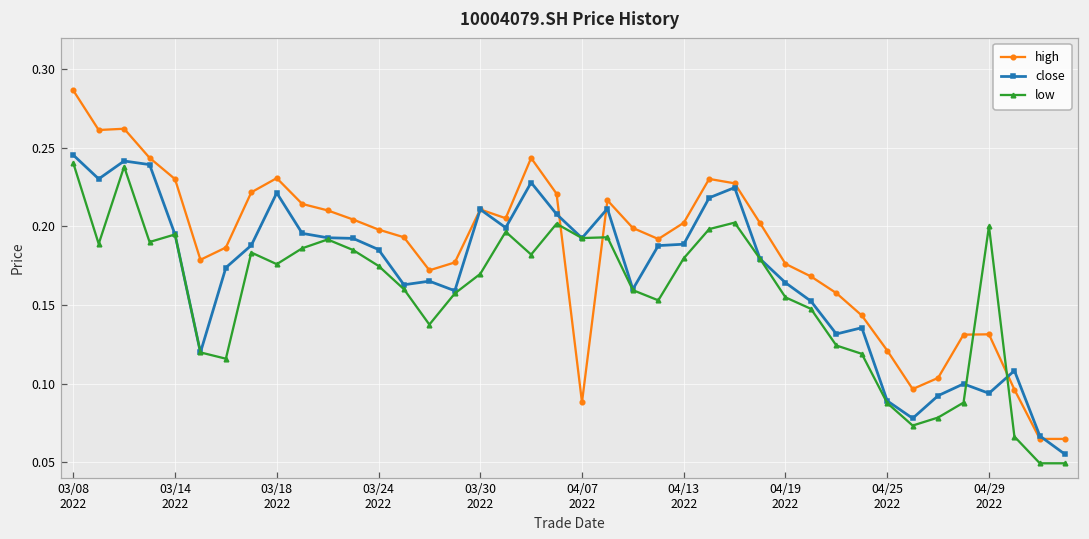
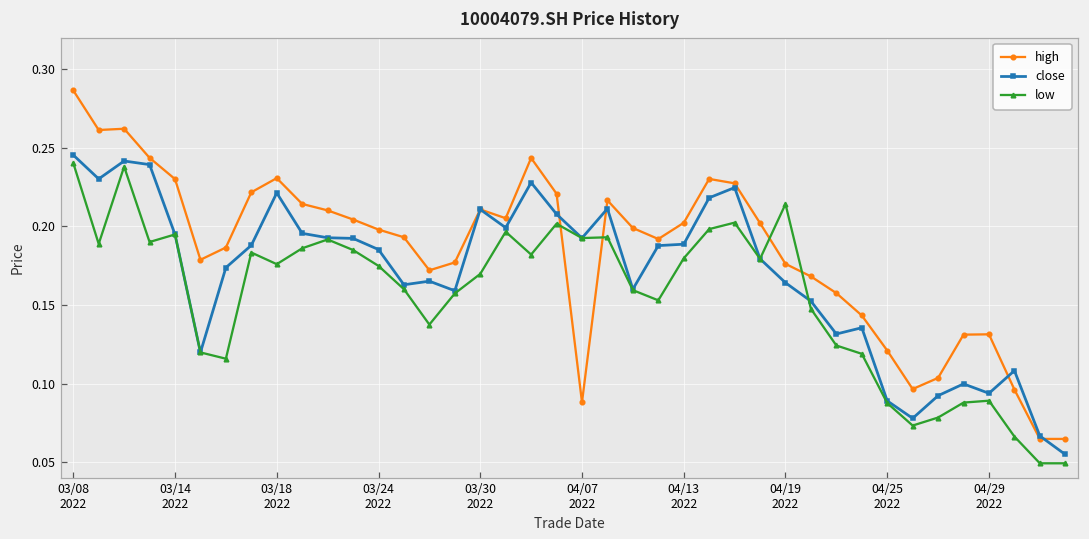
  {
    "high": {
      "03/08 2022": 0.286,
      "03/14 2022": 0.230,
      "03/18 2022": 0.231,
      "03/24 2022": 0.198,
      "04/07 2022": 0.088,
      "04/13 2022": 0.202,
      "04/19 2022": 0.176,
      "04/25 2022": 0.121,
      "04/29 2022": 0.131
    },
    "close": {
      "03/08 2022": 0.245,
      "03/18 2022": 0.221,
      "03/24 2022": 0.185,
      "04/13 2022": 0.189,
      "04/19 2022": 0.164,
      "04/29 2022": 0.094
    },
    "low": {
      "03/08 2022": 0.240,
      "03/18 2022": 0.176,
      "03/24 2022": 0.175,
      "03/30 2022": 0.170,
      "04/13 2022": 0.180,
-     "04/19 2022": 0.155,
-     "04/29 2022": 0.200
+     "04/19 2022": 0.214,
+     "04/29 2022": 0.089
    }
  }
